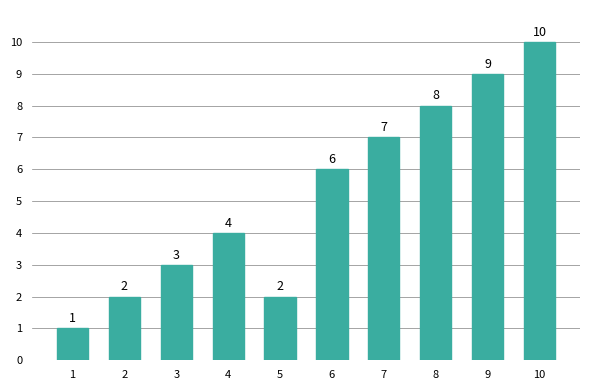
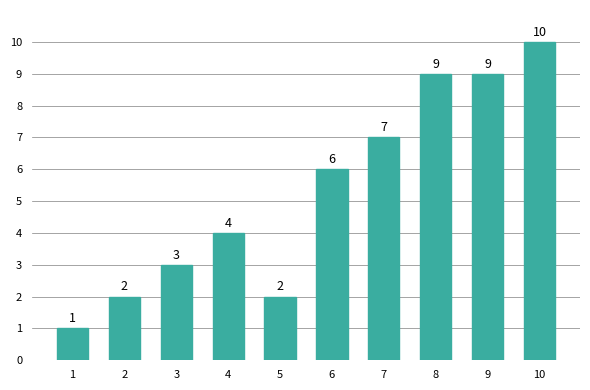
  {
    "1": 1,
    "2": 2,
    "3": 3,
    "4": 4,
    "5": 2,
    "6": 6,
    "7": 7,
-   "8": 8,
+   "8": 9,
    "9": 9,
    "10": 10
  }
